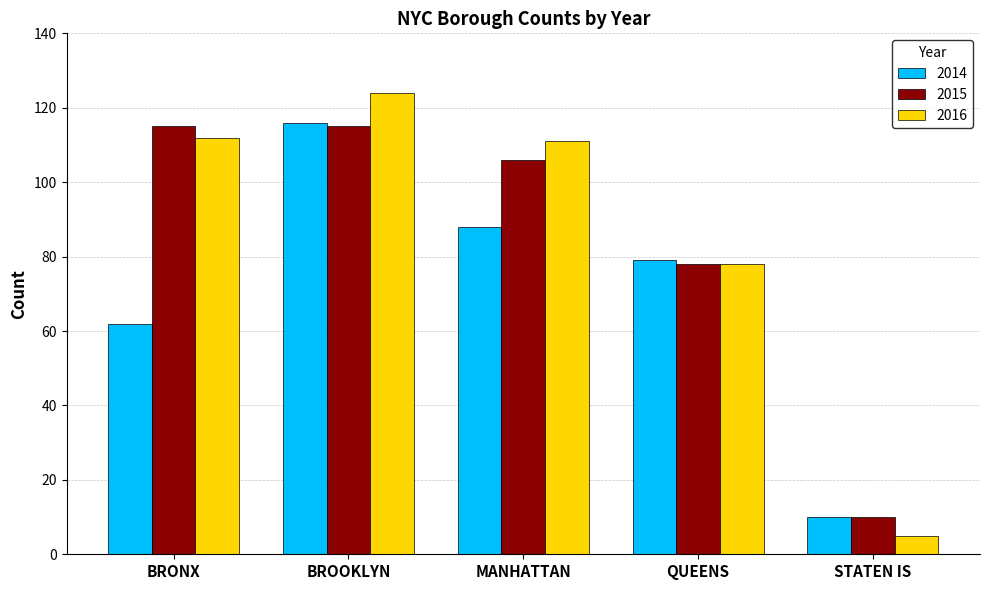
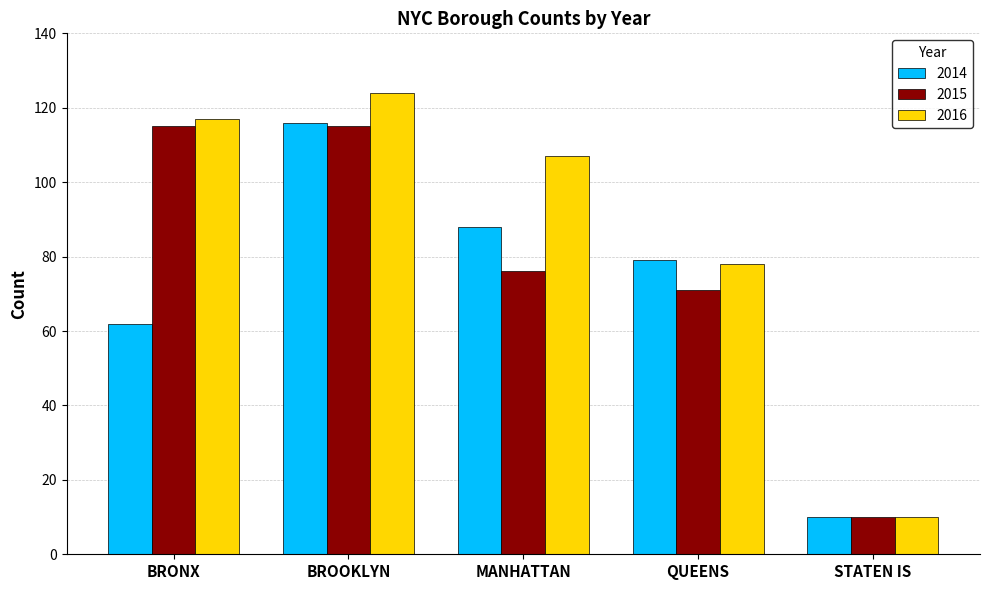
  {
    "2014": {
      "BRONX": 62,
      "BROOKLYN": 116,
      "MANHATTAN": 88,
      "QUEENS": 79,
      "STATEN IS": 10
    },
    "2015": {
      "BRONX": 115,
      "BROOKLYN": 115,
-     "MANHATTAN": 106,
-     "QUEENS": 78,
+     "MANHATTAN": 76,
+     "QUEENS": 71,
      "STATEN IS": 10
    },
    "2016": {
-     "BRONX": 112,
+     "BRONX": 117,
      "BROOKLYN": 124,
-     "MANHATTAN": 111,
+     "MANHATTAN": 107,
      "QUEENS": 78,
-     "STATEN IS": 5
+     "STATEN IS": 10
    }
  }
